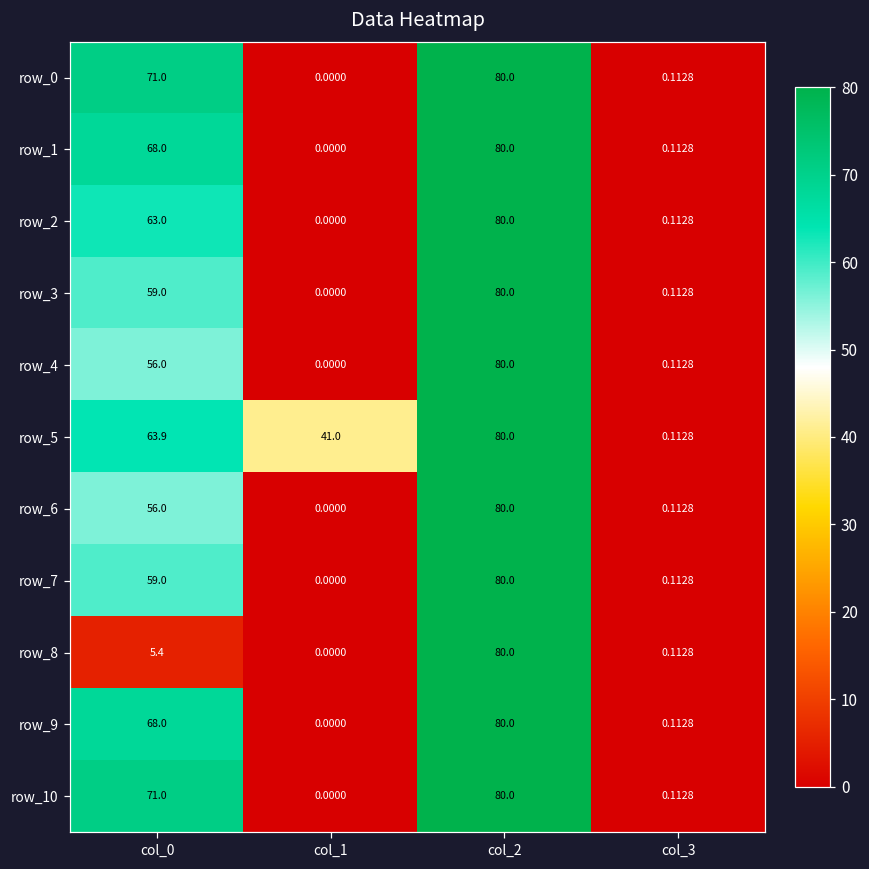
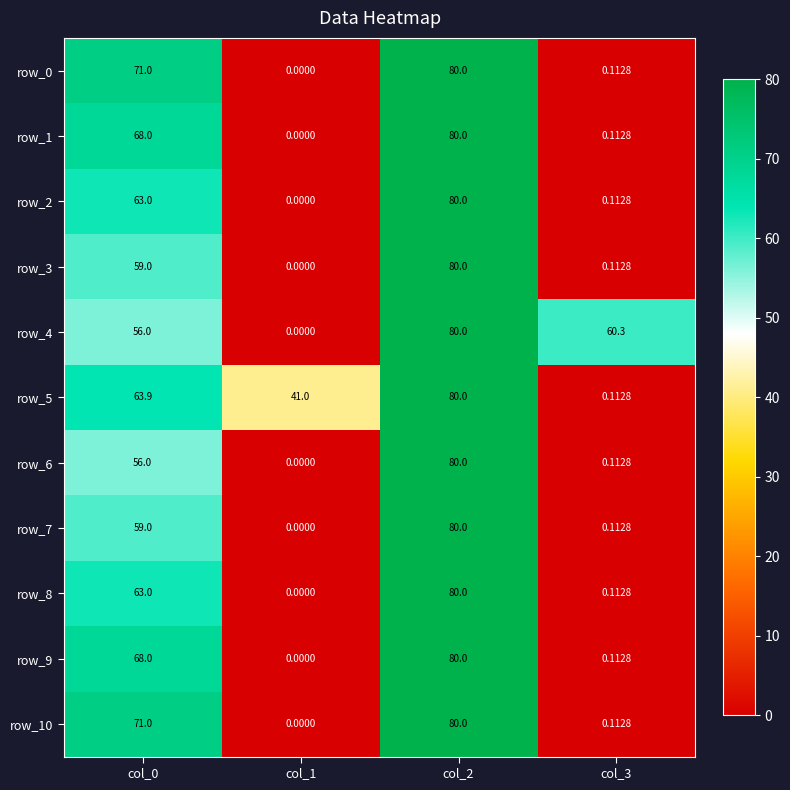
  {
    "row_0": {
      "col_0": 71.0,
      "col_1": 0.0000,
      "col_2": 80.0,
      "col_3": 0.1128
    },
    "row_1": {
      "col_0": 68.0,
      "col_1": 0.0000,
      "col_2": 80.0,
      "col_3": 0.1128
    },
    "row_2": {
      "col_0": 63.0,
      "col_1": 0.0000,
      "col_2": 80.0,
      "col_3": 0.1128
    },
    "row_3": {
      "col_0": 59.0,
      "col_1": 0.0000,
      "col_2": 80.0,
      "col_3": 0.1128
    },
    "row_4": {
      "col_0": 56.0,
      "col_1": 0.0000,
      "col_2": 80.0,
-     "col_3": 0.1128
+     "col_3": 60.3
    },
    "row_5": {
      "col_0": 63.9,
      "col_1": 41.0,
      "col_2": 80.0,
      "col_3": 0.1128
    },
    "row_6": {
      "col_0": 56.0,
      "col_1": 0.0000,
      "col_2": 80.0,
      "col_3": 0.1128
    },
    "row_7": {
      "col_0": 59.0,
      "col_1": 0.0000,
      "col_2": 80.0,
      "col_3": 0.1128
    },
    "row_8": {
-     "col_0": 5.4,
+     "col_0": 63.0,
      "col_1": 0.0000,
      "col_2": 80.0,
      "col_3": 0.1128
    },
    "row_9": {
      "col_0": 68.0,
      "col_1": 0.0000,
      "col_2": 80.0,
      "col_3": 0.1128
    },
    "row_10": {
      "col_0": 71.0,
      "col_1": 0.0000,
      "col_2": 80.0,
      "col_3": 0.1128
    }
  }
